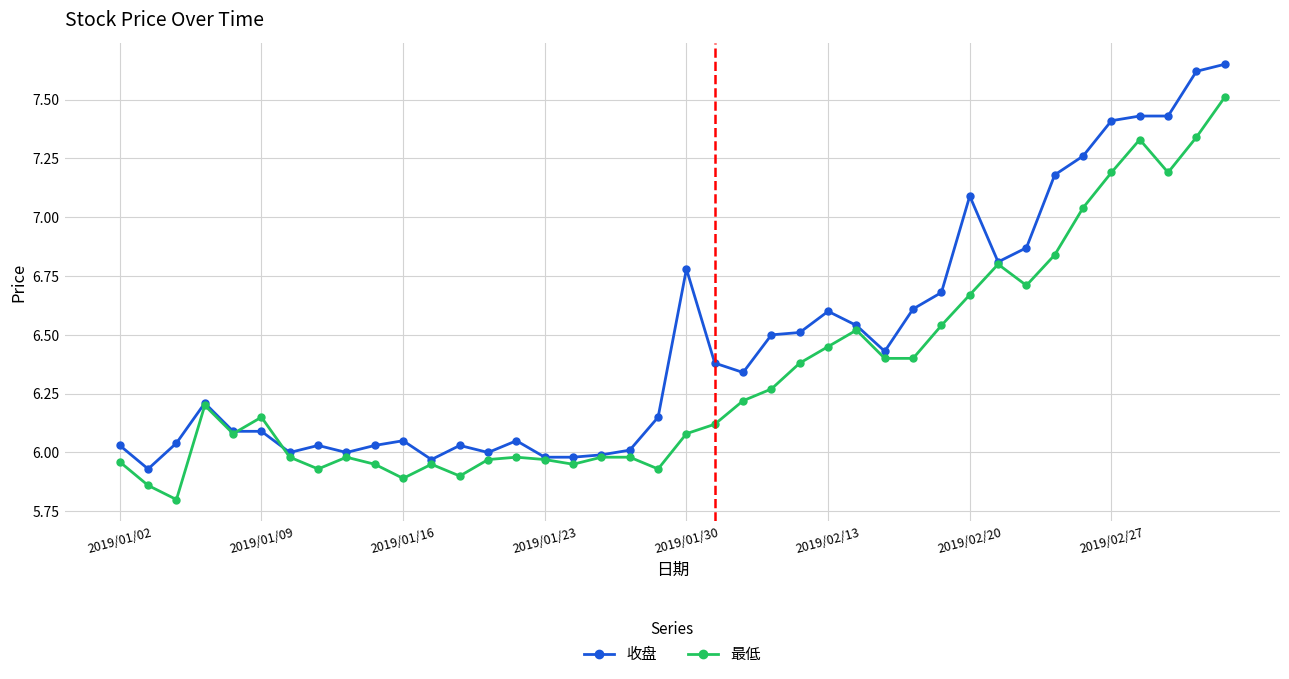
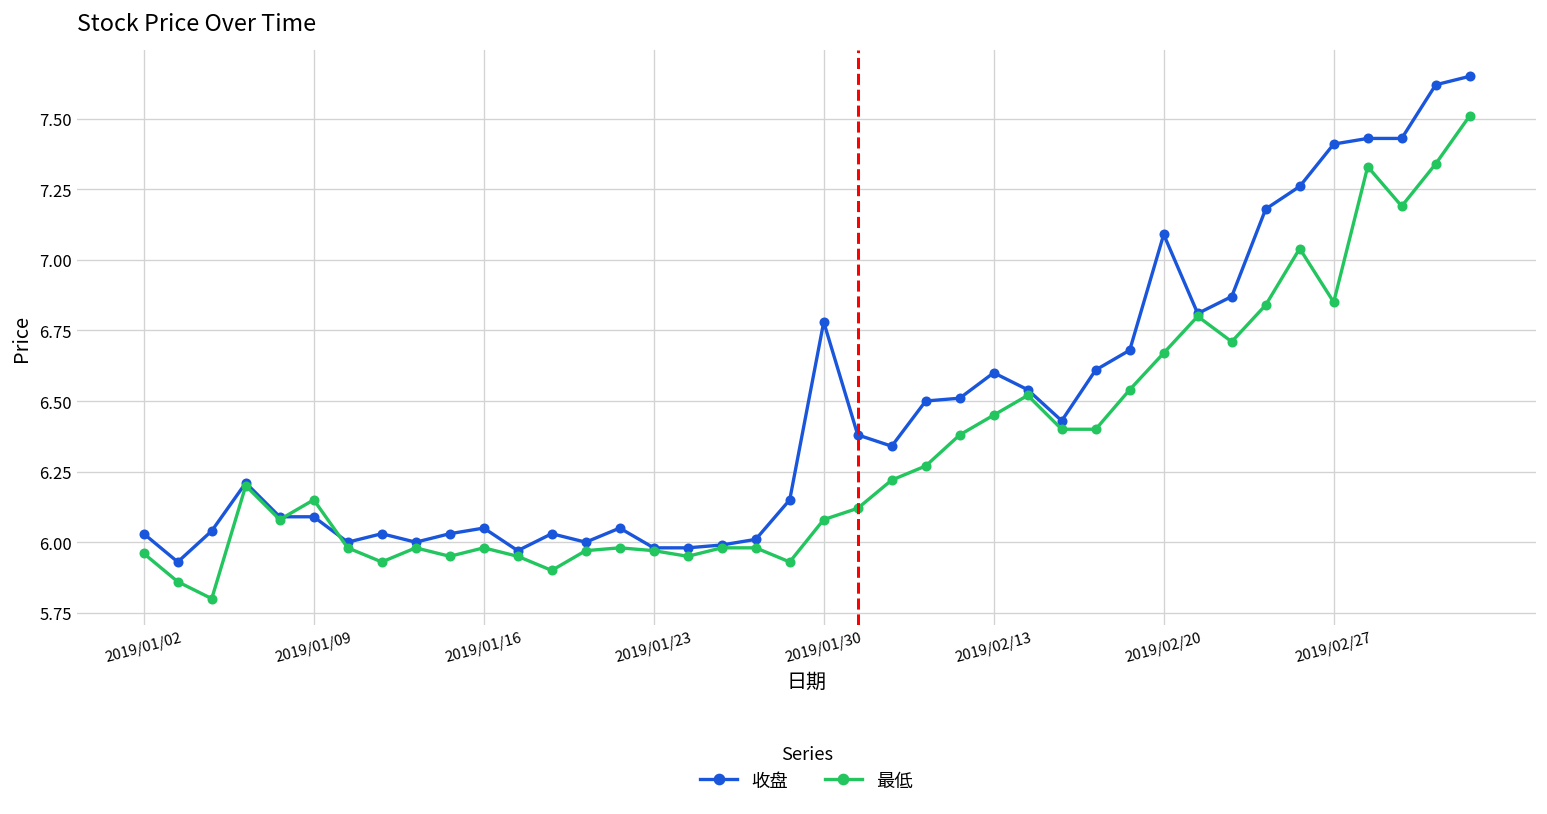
  {
    "收盘": {
      "2019/01/02": 6.03,
      "2019/01/09": 6.09,
      "2019/01/16": 6.05,
      "2019/01/30": 6.78,
      "2019/02/13": 6.60,
      "2019/02/20": 7.09,
      "2019/02/27": 7.41
    },
    "最低": {
      "2019/01/02": 5.96,
      "2019/01/09": 6.15,
-     "2019/01/16": 5.89,
+     "2019/01/16": 5.98,
      "2019/01/30": 6.08,
      "2019/02/13": 6.45,
      "2019/02/20": 6.67,
-     "2019/02/27": 7.19
+     "2019/02/27": 6.85
    }
  }
